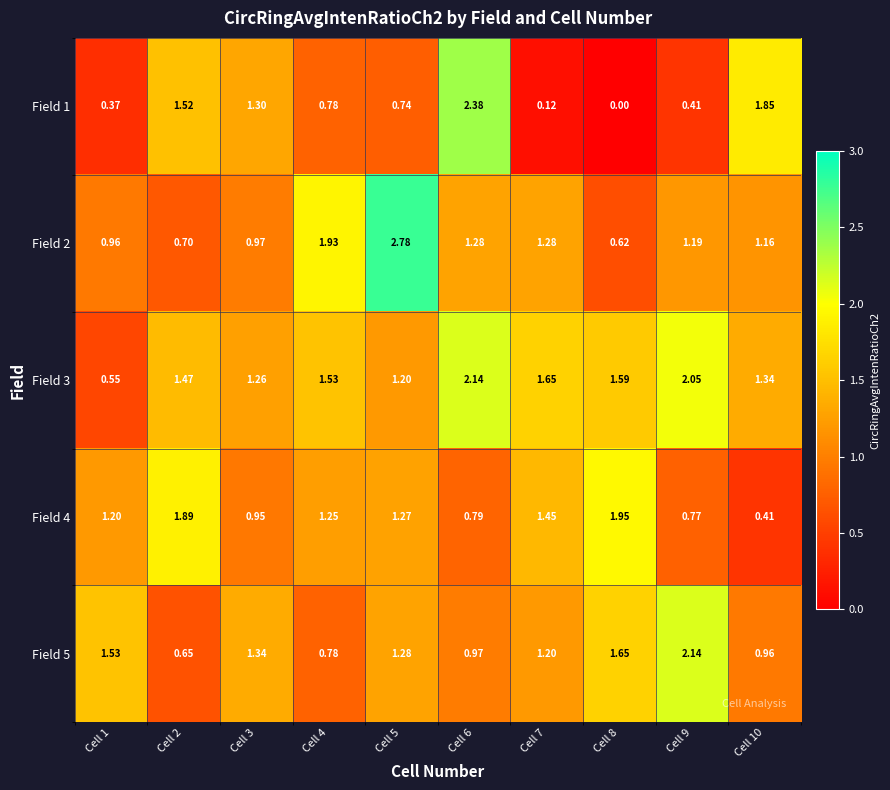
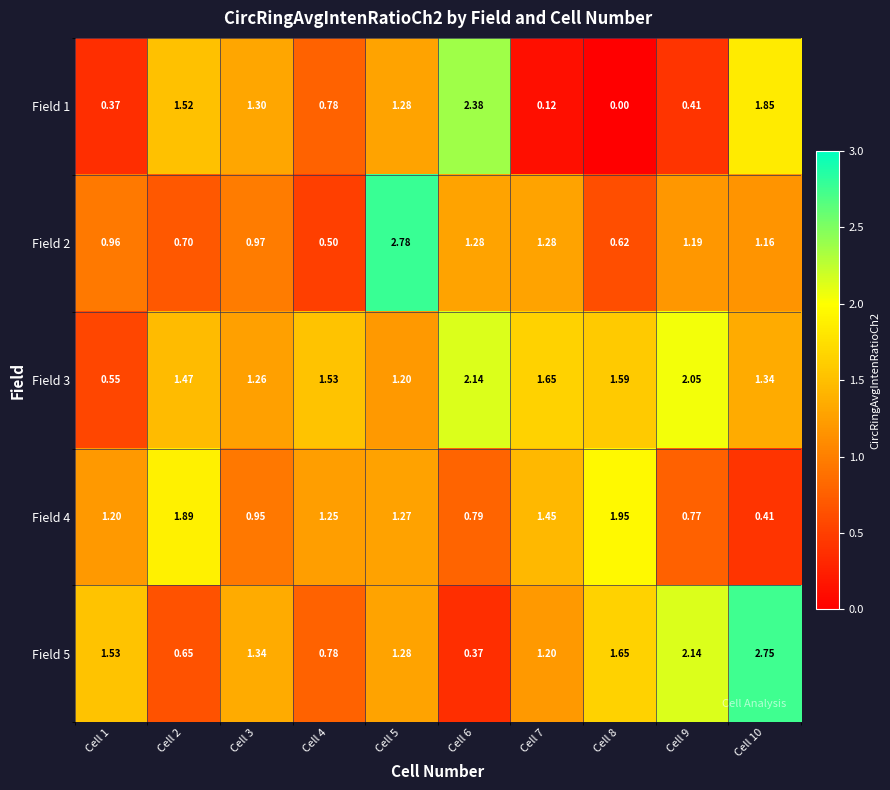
  {
    "Field 1": {
      "Cell 1": 0.37,
      "Cell 2": 1.52,
      "Cell 3": 1.30,
      "Cell 4": 0.78,
-     "Cell 5": 0.74,
+     "Cell 5": 1.28,
      "Cell 6": 2.38,
      "Cell 7": 0.12,
      "Cell 8": 0.00,
      "Cell 9": 0.41,
      "Cell 10": 1.85
    },
    "Field 2": {
      "Cell 1": 0.96,
      "Cell 2": 0.70,
      "Cell 3": 0.97,
-     "Cell 4": 1.93,
+     "Cell 4": 0.50,
      "Cell 5": 2.78,
      "Cell 6": 1.28,
      "Cell 7": 1.28,
      "Cell 8": 0.62,
      "Cell 9": 1.19,
      "Cell 10": 1.16
    },
    "Field 3": {
      "Cell 1": 0.55,
      "Cell 2": 1.47,
      "Cell 3": 1.26,
      "Cell 4": 1.53,
      "Cell 5": 1.20,
      "Cell 6": 2.14,
      "Cell 7": 1.65,
      "Cell 8": 1.59,
      "Cell 9": 2.05,
      "Cell 10": 1.34
    },
    "Field 4": {
      "Cell 1": 1.20,
      "Cell 2": 1.89,
      "Cell 3": 0.95,
      "Cell 4": 1.25,
      "Cell 5": 1.27,
      "Cell 6": 0.79,
      "Cell 7": 1.45,
      "Cell 8": 1.95,
      "Cell 9": 0.77,
      "Cell 10": 0.41
    },
    "Field 5": {
      "Cell 1": 1.53,
      "Cell 2": 0.65,
      "Cell 3": 1.34,
      "Cell 4": 0.78,
      "Cell 5": 1.28,
-     "Cell 6": 0.97,
+     "Cell 6": 0.37,
      "Cell 7": 1.20,
      "Cell 8": 1.65,
      "Cell 9": 2.14,
-     "Cell 10": 0.96
+     "Cell 10": 2.75
    }
  }
